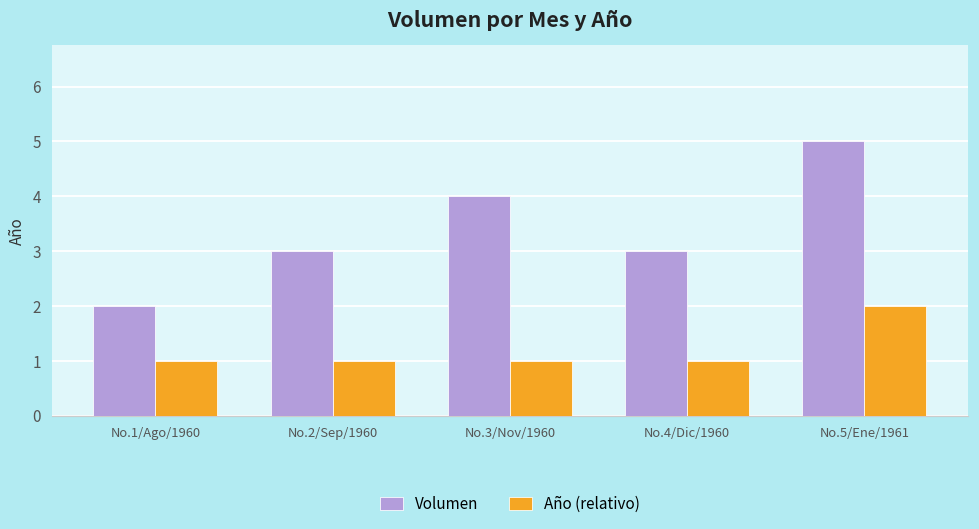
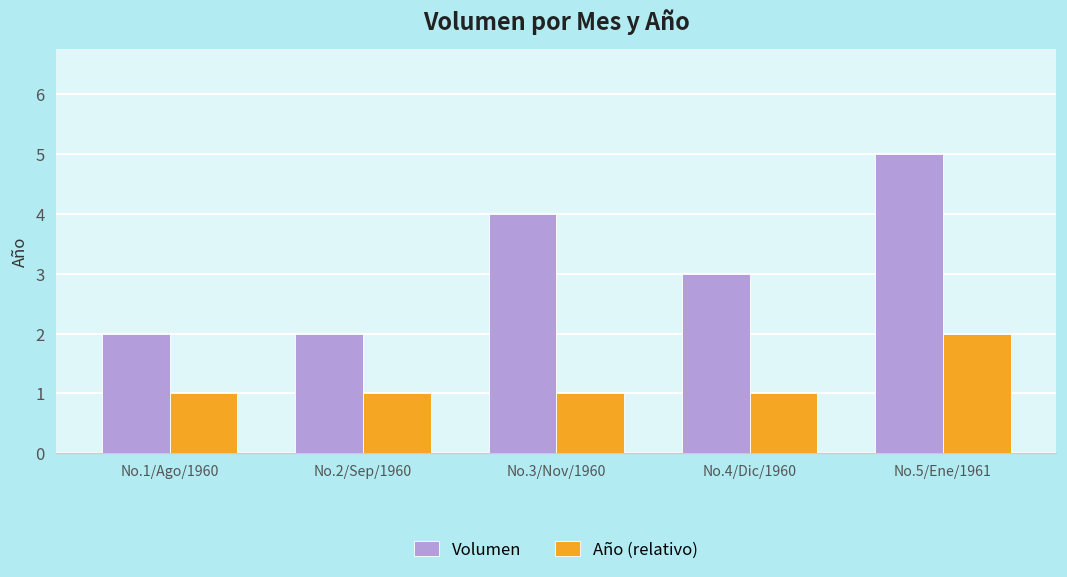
  {
    "Volumen": {
      "No.1/Ago/1960": 2,
-     "No.2/Sep/1960": 3,
+     "No.2/Sep/1960": 2,
      "No.3/Nov/1960": 4,
      "No.4/Dic/1960": 3,
      "No.5/Ene/1961": 5
    },
    "Año (relativo)": {
      "No.1/Ago/1960": 1,
      "No.2/Sep/1960": 1,
      "No.3/Nov/1960": 1,
      "No.4/Dic/1960": 1,
      "No.5/Ene/1961": 2
    }
  }
